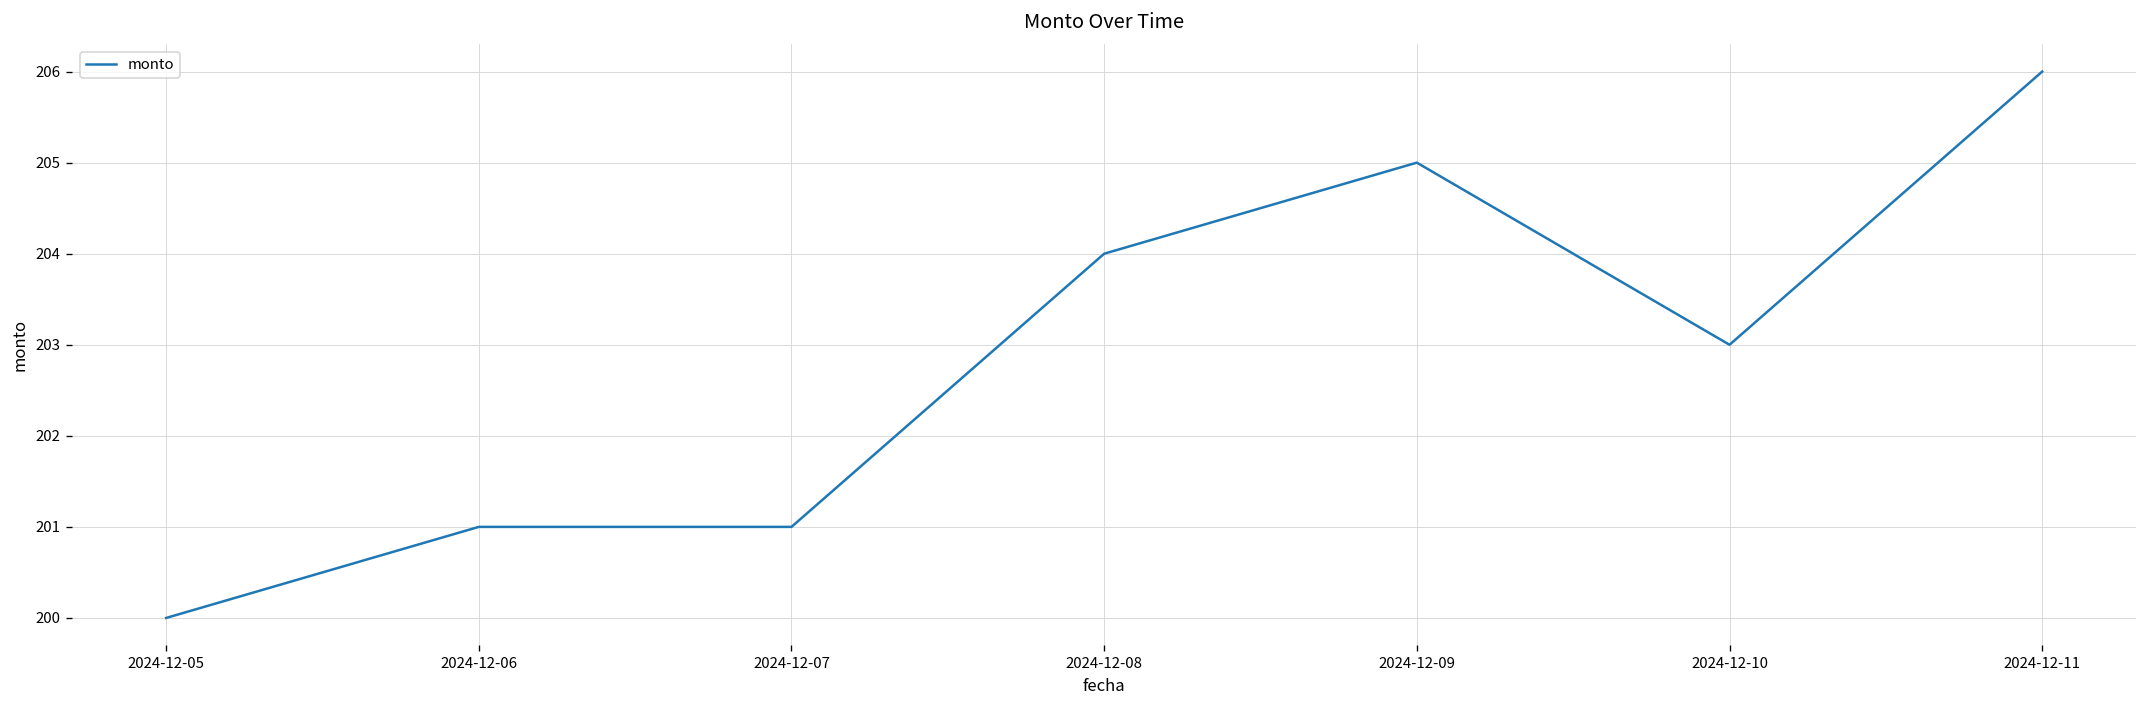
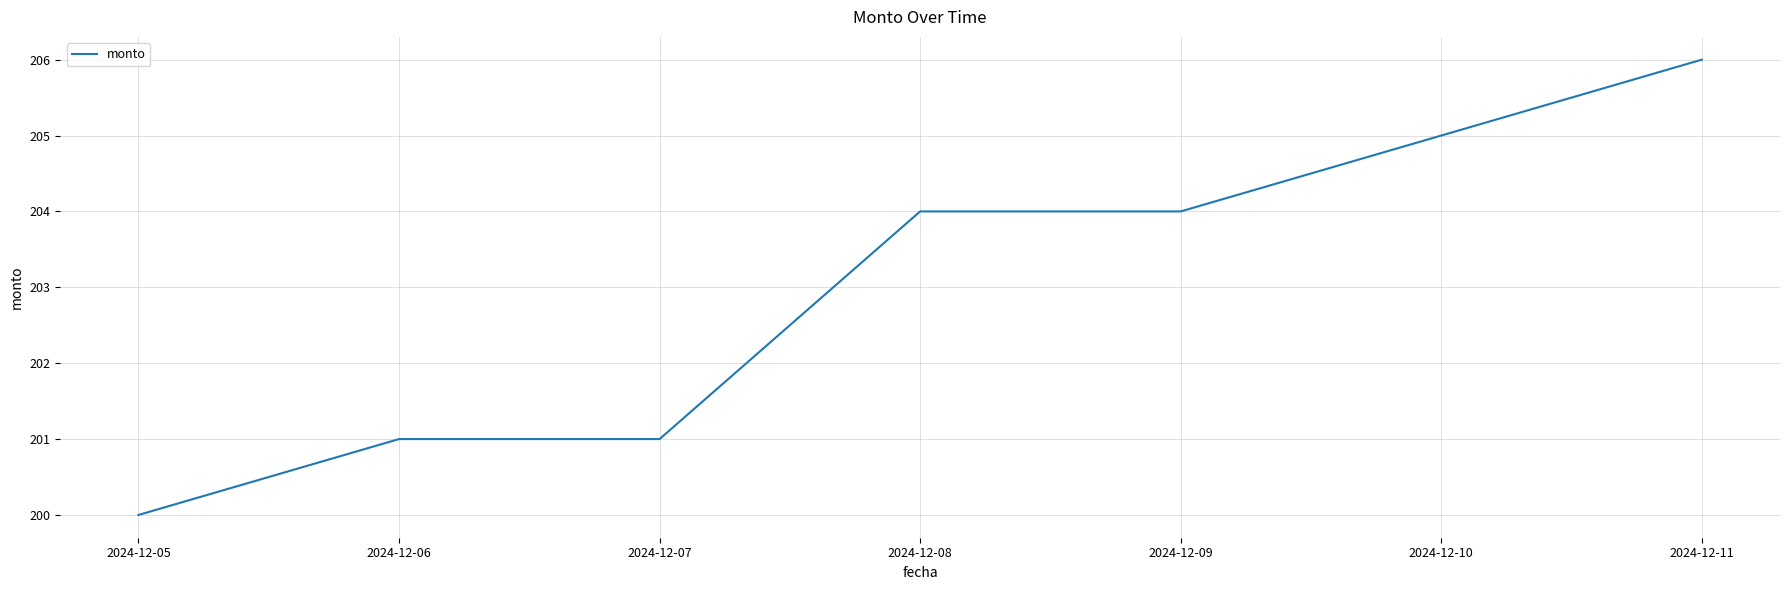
  {
    "2024-12-05": 200,
    "2024-12-06": 201,
    "2024-12-07": 201,
    "2024-12-08": 204,
-   "2024-12-09": 205,
-   "2024-12-10": 203,
+   "2024-12-09": 204,
+   "2024-12-10": 205,
    "2024-12-11": 206
  }
